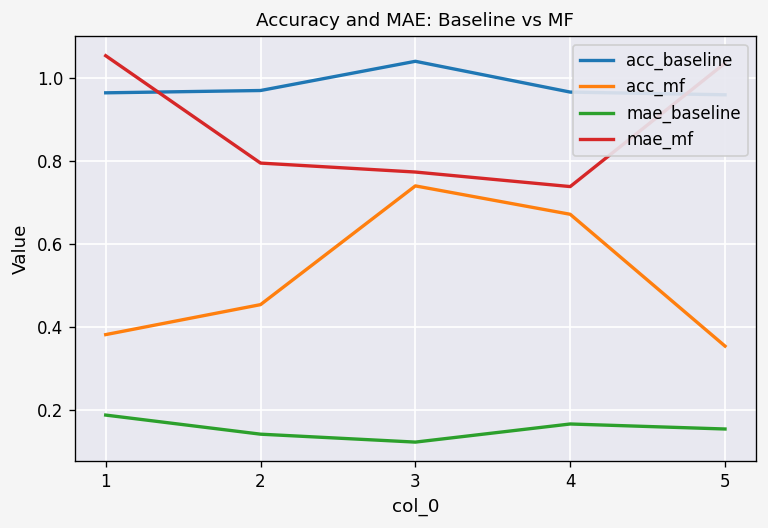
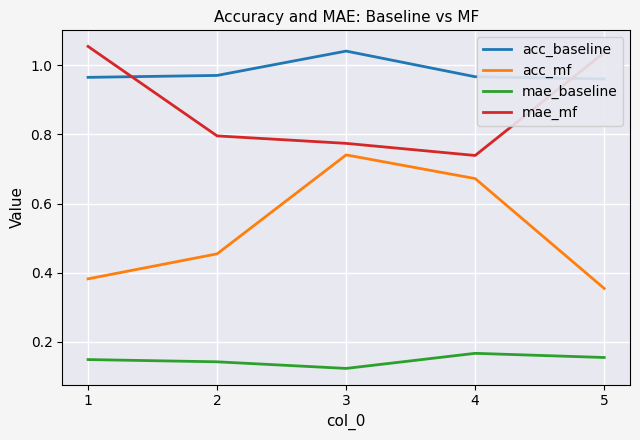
  {
    "acc_baseline": {
      "1": 0.96,
      "2": 0.97,
      "3": 1.04,
      "4": 0.97
    },
    "acc_mf": {
      "1": 0.38,
      "2": 0.45,
      "3": 0.74,
      "4": 0.67,
      "5": 0.35
    },
    "mae_baseline": {
-     "1": 0.19,
+     "1": 0.15,
      "2": 0.14,
      "3": 0.12,
      "4": 0.17,
      "5": 0.16
    },
    "mae_mf": {
      "1": 1.05,
      "2": 0.80,
      "3": 0.77,
      "4": 0.74
    }
  }
